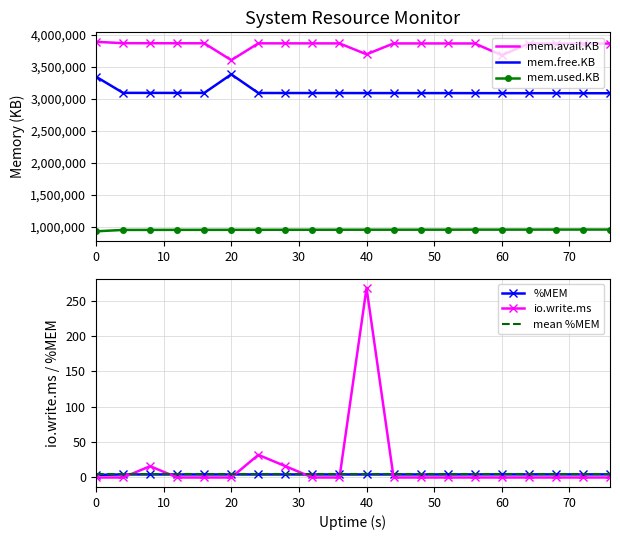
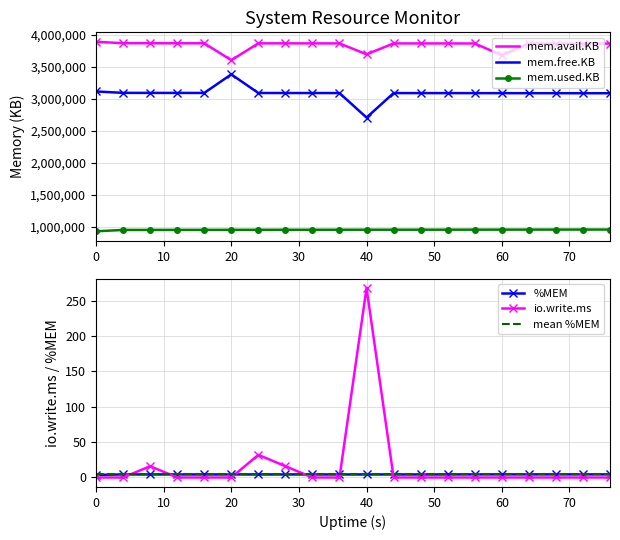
  {
    "System Resource Monitor": {
      "mem.avail.KB": {
        "0": "3,900,000",
        "20": "3,600,000",
        "40": "3,700,000"
      },
      "mem.free.KB": {
-       "0": "3,300,000",
+       "0": "3,100,000",
        "20": "3,400,000",
-       "40": "3,100,000",
+       "40": "2,700,000",
        "60": "3,100,000"
      },
      "mem.used.KB": {
        "0": "900,000",
        "20": "900,000",
        "40": "1,000,000",
        "60": "1,000,000"
      }
    }
  }
